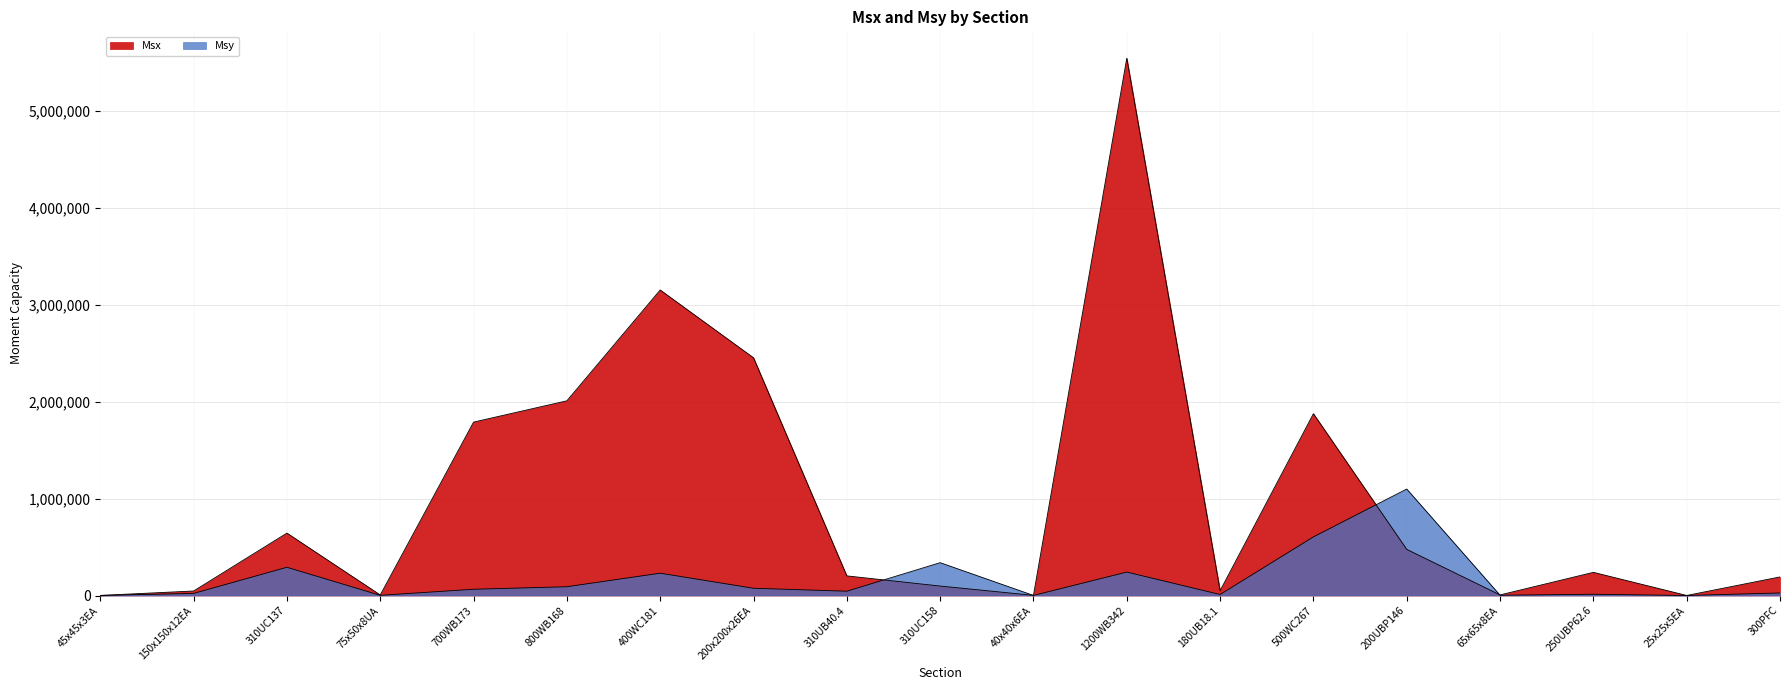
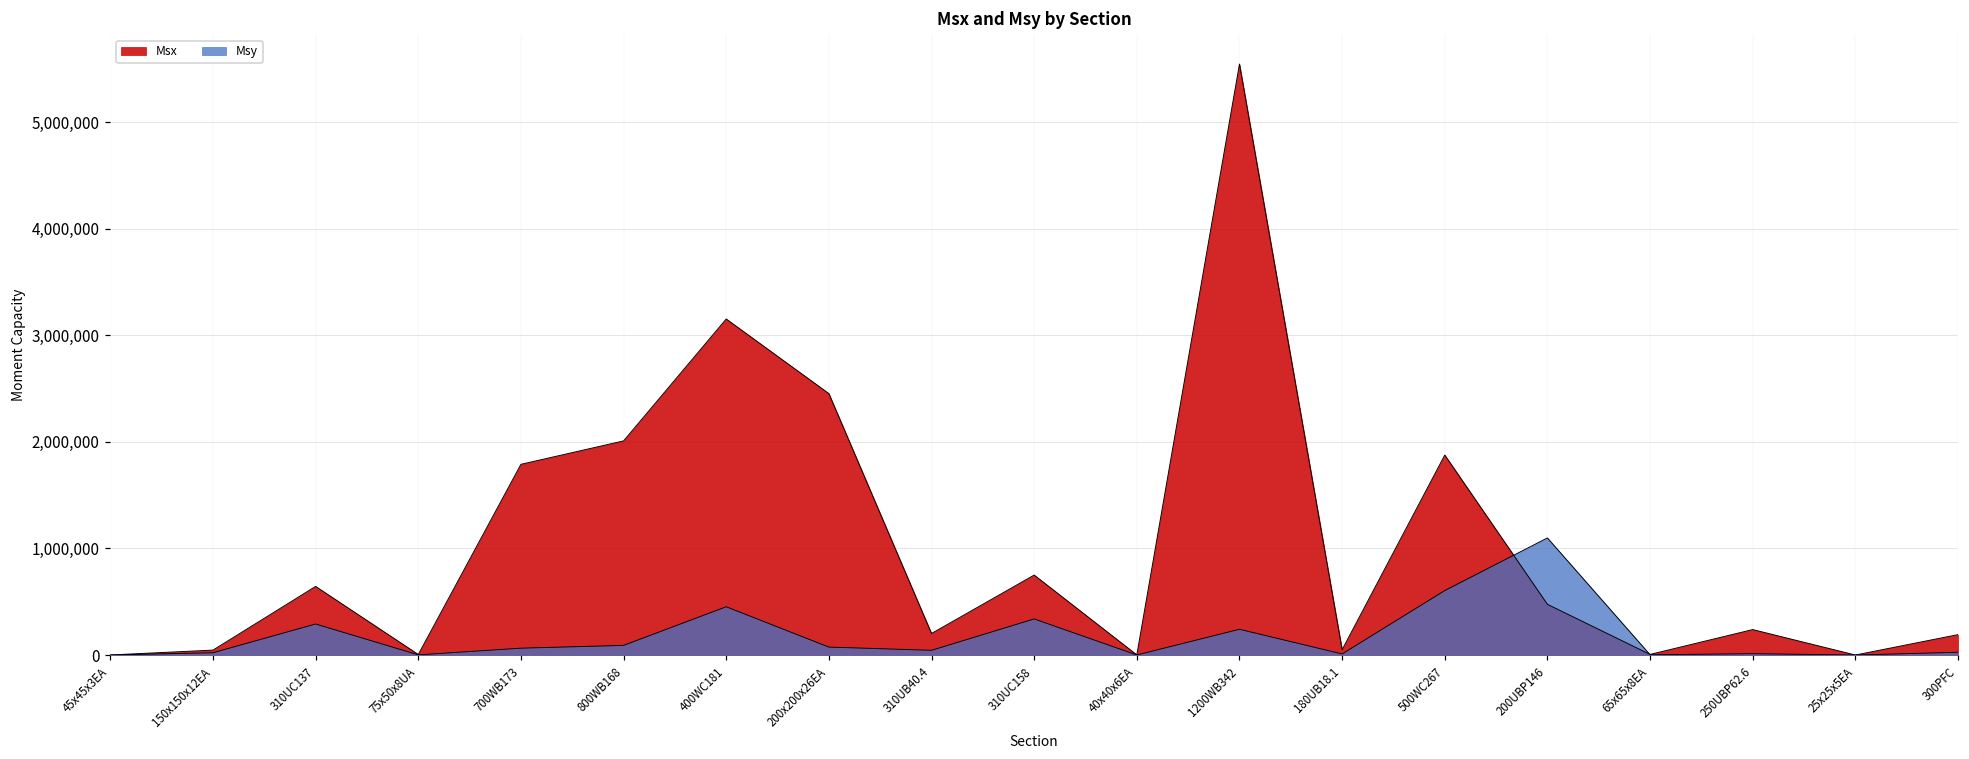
  {
    "Msx": {
      "310UC137": "600,000",
      "700WB173": "1,800,000",
      "800WB168": "2,000,000",
      "400WC181": "3,200,000",
      "200x200x26EA": "2,500,000",
      "310UB40.4": "200,000",
-     "310UC158": "100,000",
+     "310UC158": "800,000",
      "1200WB342": "5,500,000",
      "180UB18.1": "100,000",
      "500WC267": "1,900,000",
      "200UBP146": "500,000",
      "250UBP62.6": "200,000",
      "300PFC": "200,000"
    },
    "Msy": {
      "310UC137": "300,000",
      "700WB173": "100,000",
      "800WB168": "100,000",
-     "400WC181": "200,000",
+     "400WC181": "500,000",
      "200x200x26EA": "100,000",
      "310UB40.4": "0",
      "310UC158": "300,000",
      "1200WB342": "200,000",
      "180UB18.1": "0",
      "500WC267": "600,000",
      "200UBP146": "1,100,000",
      "250UBP62.6": "0",
      "300PFC": "0"
    }
  }
